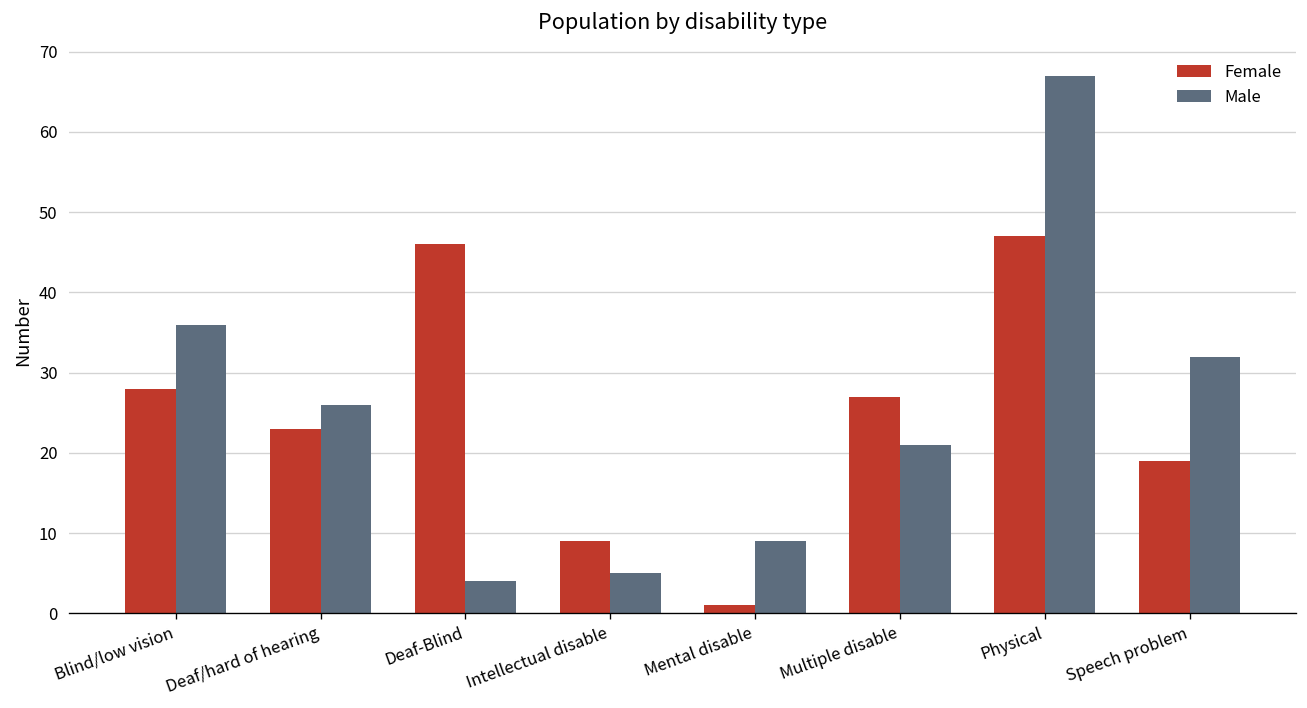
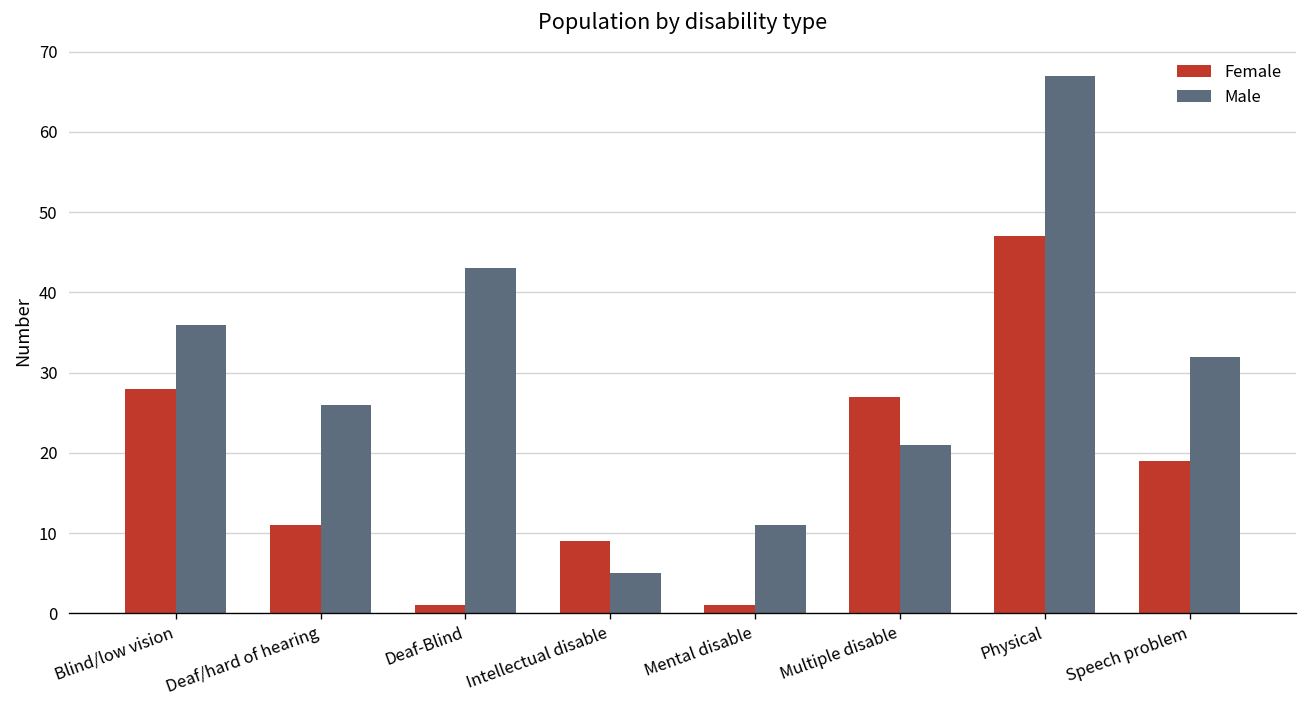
  {
    "Female": {
      "Blind/low vision": 28,
-     "Deaf/hard of hearing": 23,
-     "Deaf-Blind": 46,
+     "Deaf/hard of hearing": 11,
+     "Deaf-Blind": 1,
      "Intellectual disable": 9,
      "Mental disable": 1,
      "Multiple disable": 27,
      "Physical": 47,
      "Speech problem": 19
    },
    "Male": {
      "Blind/low vision": 36,
      "Deaf/hard of hearing": 26,
-     "Deaf-Blind": 4,
+     "Deaf-Blind": 43,
      "Intellectual disable": 5,
-     "Mental disable": 9,
+     "Mental disable": 11,
      "Multiple disable": 21,
      "Physical": 67,
      "Speech problem": 32
    }
  }
